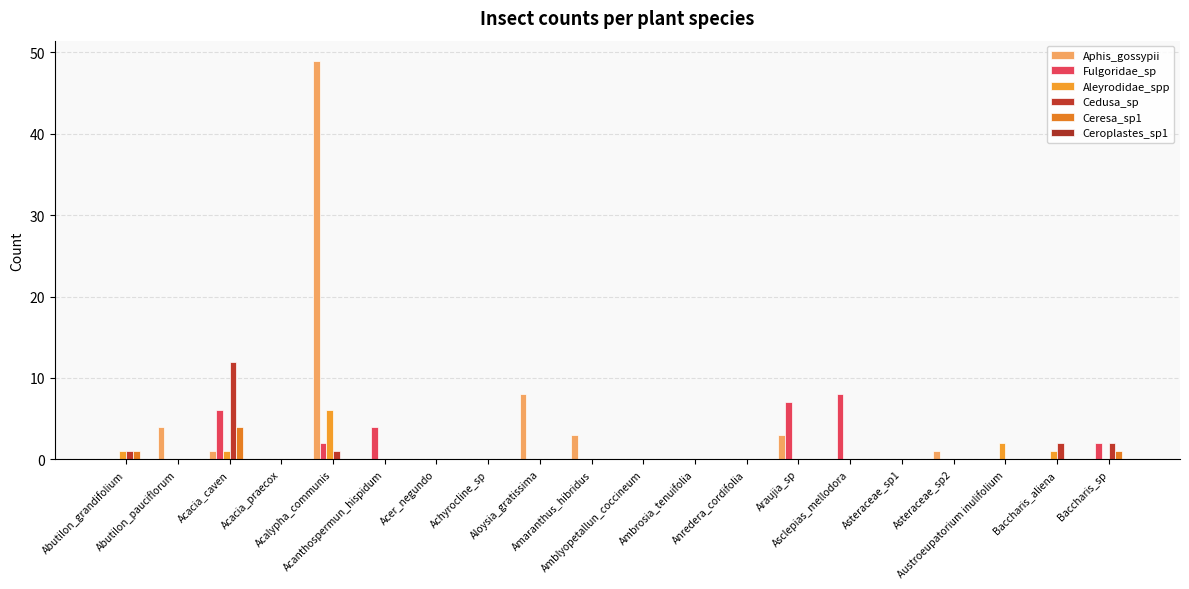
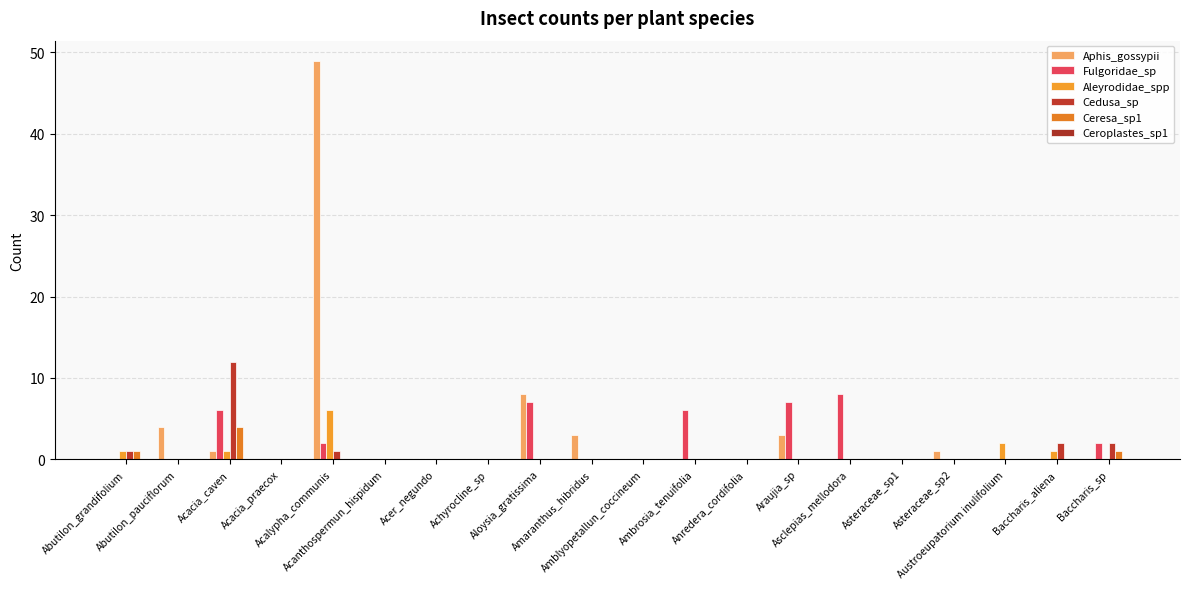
  {
    "Fulgoridae_sp": {
      "Abutilon_grandifolium": 0,
      "Abutilon_pauciflorum": 0,
      "Acacia_caven": 6,
      "Acacia_praecox": 0,
      "Acalypha_communis": 2,
-     "Acanthospermun_hispidum": 4,
+     "Acanthospermun_hispidum": 0,
      "Acer_negundo": 0,
      "Achyrocline_sp": 0,
-     "Aloysia_gratissima": 0,
+     "Aloysia_gratissima": 7,
      "Amaranthus_hibridus": 0,
      "Amblyopetallun_coccineum": 0,
-     "Ambrosia_tenuifolia": 0,
+     "Ambrosia_tenuifolia": 6,
      "Anredera_cordifolia": 0,
      "Araujia_sp": 7,
      "Asclepias_mellodora": 8,
      "Asteraceae_sp1": 0,
      "Asteraceae_sp2": 0,
      "Austroeupatorium inulifolium": 0,
      "Baccharis_aliena": 0,
      "Baccharis_sp": 2
    }
  }
